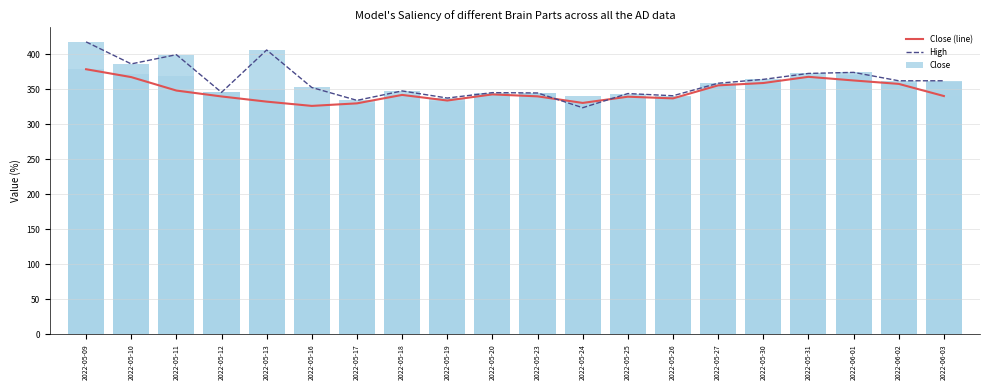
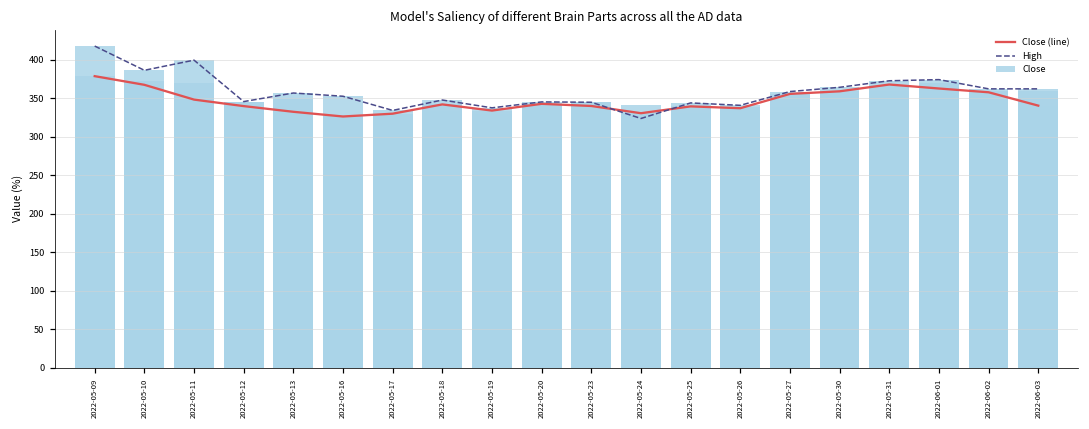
  {
    "High": {
      "2022-05-09": 420,
      "2022-05-10": 390,
      "2022-05-11": 400,
      "2022-05-12": 350,
-     "2022-05-13": 410,
+     "2022-05-13": 360,
      "2022-05-16": 350,
      "2022-05-17": 330,
      "2022-05-18": 350,
      "2022-05-19": 340,
      "2022-05-20": 350,
      "2022-05-23": 350,
      "2022-05-24": 320,
      "2022-05-25": 340,
      "2022-05-26": 340,
      "2022-05-27": 360,
      "2022-05-30": 360,
      "2022-05-31": 370,
      "2022-06-01": 370,
      "2022-06-02": 360,
      "2022-06-03": 360
    }
  }
